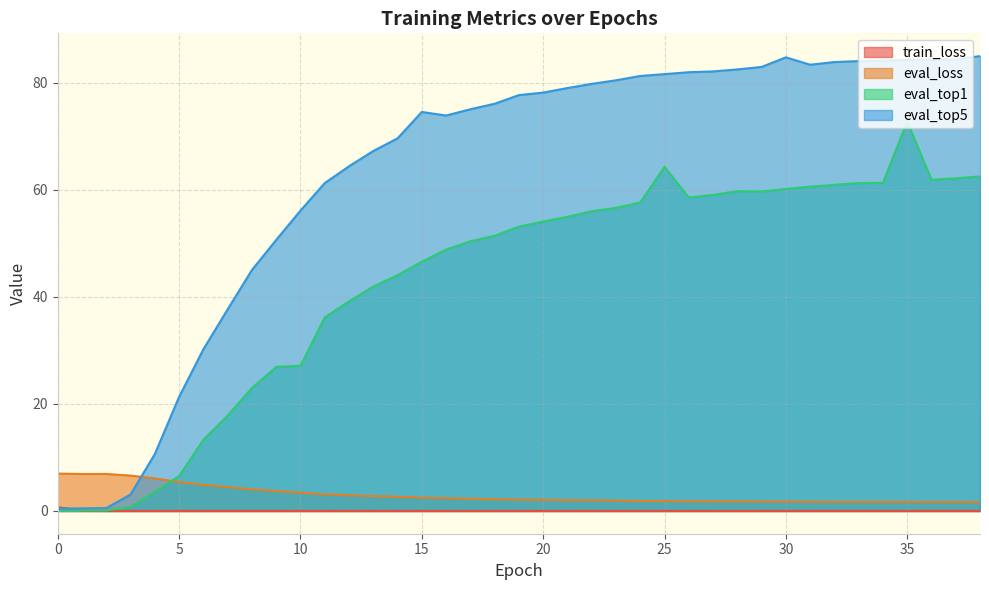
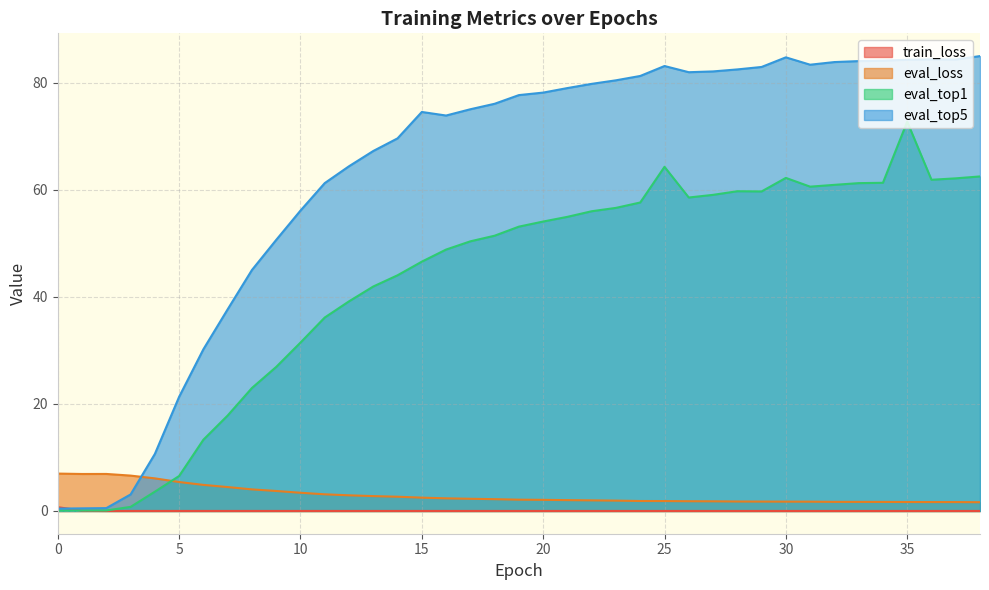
  {
    "eval_top1": {
      "5": 7,
-     "10": 27,
+     "10": 31,
      "15": 47,
      "20": 54,
      "25": 64,
-     "30": 60
+     "30": 62
    },
    "eval_top5": {
      "5": 21,
      "10": 56,
      "15": 75,
      "20": 78,
-     "25": 82,
+     "25": 83,
      "30": 85
    }
  }
